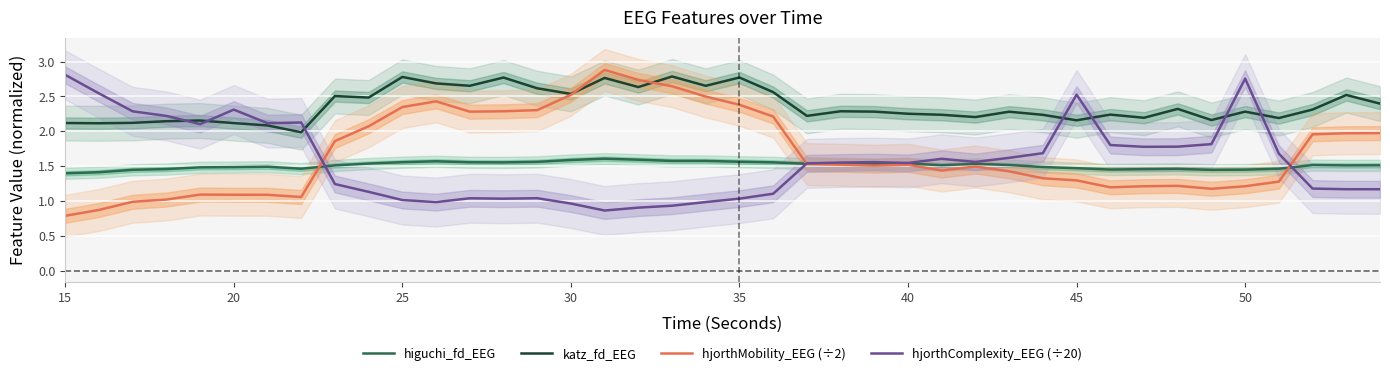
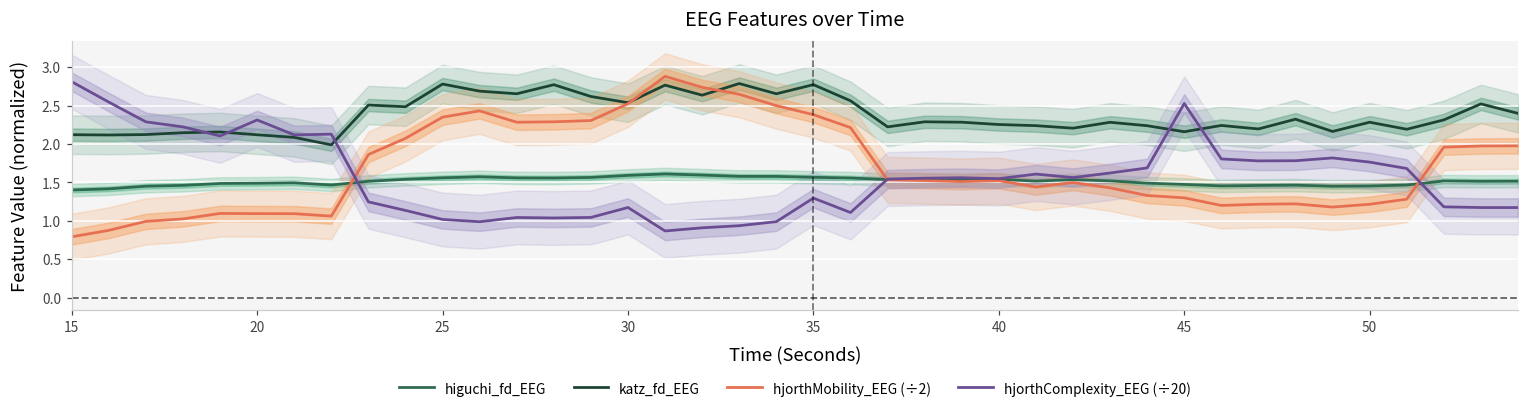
  {
    "hjorthComplexity_EEG (÷20)": {
      "15": 2.8,
      "20": 2.3,
      "25": 1.0,
-     "30": 1.0,
-     "35": 1.0,
+     "30": 1.2,
+     "35": 1.3,
      "45": 2.5,
-     "50": 2.8
+     "50": 1.8
    }
  }
